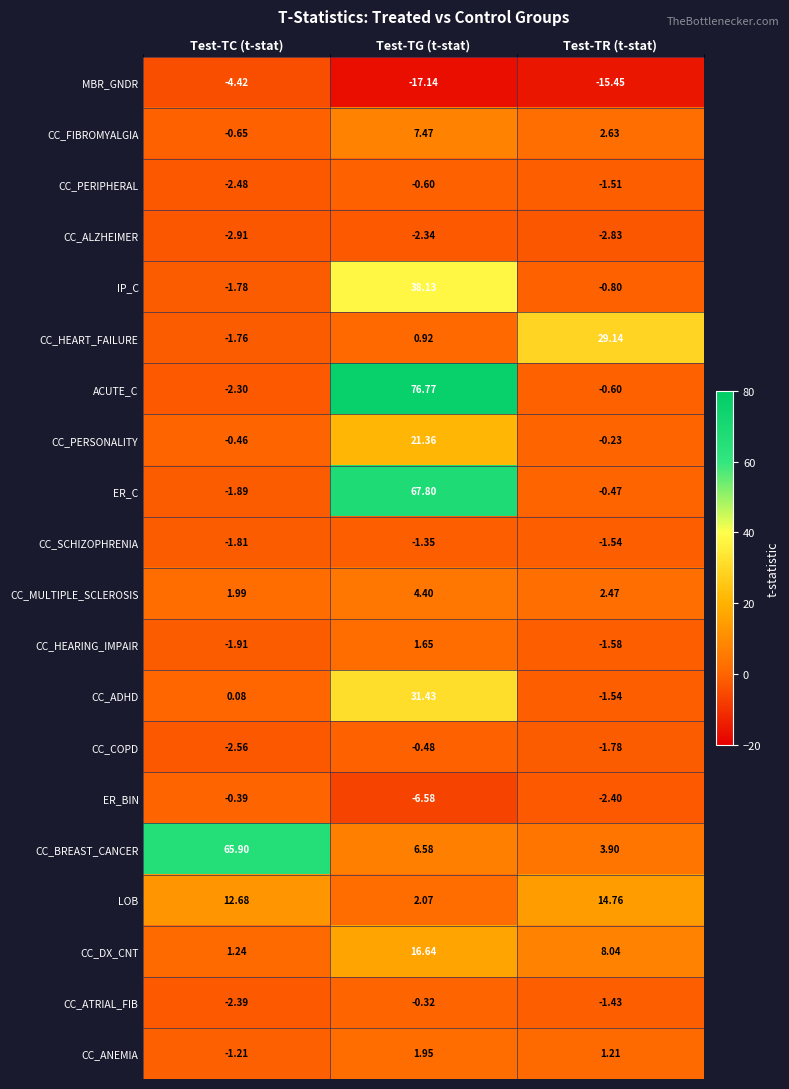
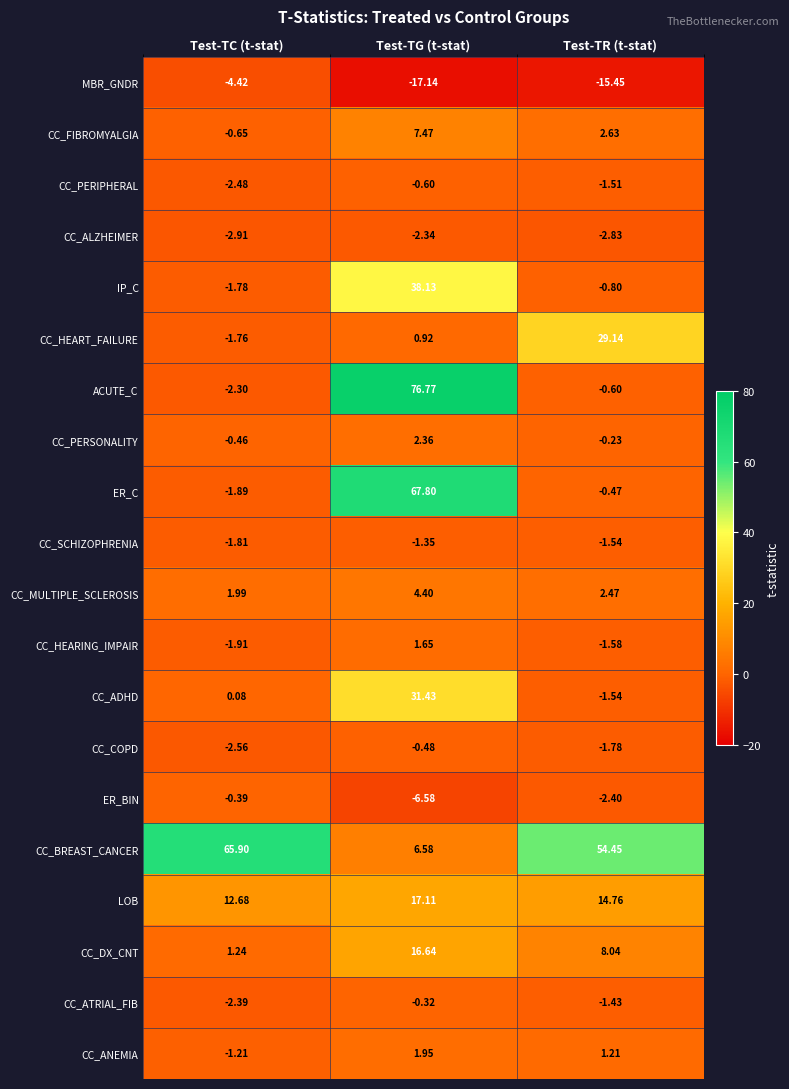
  {
    "MBR_GNDR": {
      "Test-TC (t-stat)": -4.42,
      "Test-TG (t-stat)": -17.14,
      "Test-TR (t-stat)": -15.45
    },
    "CC_FIBROMYALGIA": {
      "Test-TC (t-stat)": -0.65,
      "Test-TG (t-stat)": 7.47,
      "Test-TR (t-stat)": 2.63
    },
    "CC_PERIPHERAL": {
      "Test-TC (t-stat)": -2.48,
      "Test-TG (t-stat)": -0.60,
      "Test-TR (t-stat)": -1.51
    },
    "CC_ALZHEIMER": {
      "Test-TC (t-stat)": -2.91,
      "Test-TG (t-stat)": -2.34,
      "Test-TR (t-stat)": -2.83
    },
    "IP_C": {
      "Test-TC (t-stat)": -1.78,
      "Test-TG (t-stat)": 38.13,
      "Test-TR (t-stat)": -0.80
    },
    "CC_HEART_FAILURE": {
      "Test-TC (t-stat)": -1.76,
      "Test-TG (t-stat)": 0.92,
      "Test-TR (t-stat)": 29.14
    },
    "ACUTE_C": {
      "Test-TC (t-stat)": -2.30,
      "Test-TG (t-stat)": 76.77,
      "Test-TR (t-stat)": -0.60
    },
    "CC_PERSONALITY": {
      "Test-TC (t-stat)": -0.46,
-     "Test-TG (t-stat)": 21.36,
+     "Test-TG (t-stat)": 2.36,
      "Test-TR (t-stat)": -0.23
    },
    "ER_C": {
      "Test-TC (t-stat)": -1.89,
      "Test-TG (t-stat)": 67.80,
      "Test-TR (t-stat)": -0.47
    },
    "CC_SCHIZOPHRENIA": {
      "Test-TC (t-stat)": -1.81,
      "Test-TG (t-stat)": -1.35,
      "Test-TR (t-stat)": -1.54
    },
    "CC_MULTIPLE_SCLEROSIS": {
      "Test-TC (t-stat)": 1.99,
      "Test-TG (t-stat)": 4.40,
      "Test-TR (t-stat)": 2.47
    },
    "CC_HEARING_IMPAIR": {
      "Test-TC (t-stat)": -1.91,
      "Test-TG (t-stat)": 1.65,
      "Test-TR (t-stat)": -1.58
    },
    "CC_ADHD": {
      "Test-TC (t-stat)": 0.08,
      "Test-TG (t-stat)": 31.43,
      "Test-TR (t-stat)": -1.54
    },
    "CC_COPD": {
      "Test-TC (t-stat)": -2.56,
      "Test-TG (t-stat)": -0.48,
      "Test-TR (t-stat)": -1.78
    },
    "ER_BIN": {
      "Test-TC (t-stat)": -0.39,
      "Test-TG (t-stat)": -6.58,
      "Test-TR (t-stat)": -2.40
    },
    "CC_BREAST_CANCER": {
      "Test-TC (t-stat)": 65.90,
      "Test-TG (t-stat)": 6.58,
-     "Test-TR (t-stat)": 3.90
+     "Test-TR (t-stat)": 54.45
    },
    "LOB": {
      "Test-TC (t-stat)": 12.68,
-     "Test-TG (t-stat)": 2.07,
+     "Test-TG (t-stat)": 17.11,
      "Test-TR (t-stat)": 14.76
    },
    "CC_DX_CNT": {
      "Test-TC (t-stat)": 1.24,
      "Test-TG (t-stat)": 16.64,
      "Test-TR (t-stat)": 8.04
    },
    "CC_ATRIAL_FIB": {
      "Test-TC (t-stat)": -2.39,
      "Test-TG (t-stat)": -0.32,
      "Test-TR (t-stat)": -1.43
    },
    "CC_ANEMIA": {
      "Test-TC (t-stat)": -1.21,
      "Test-TG (t-stat)": 1.95,
      "Test-TR (t-stat)": 1.21
    }
  }
